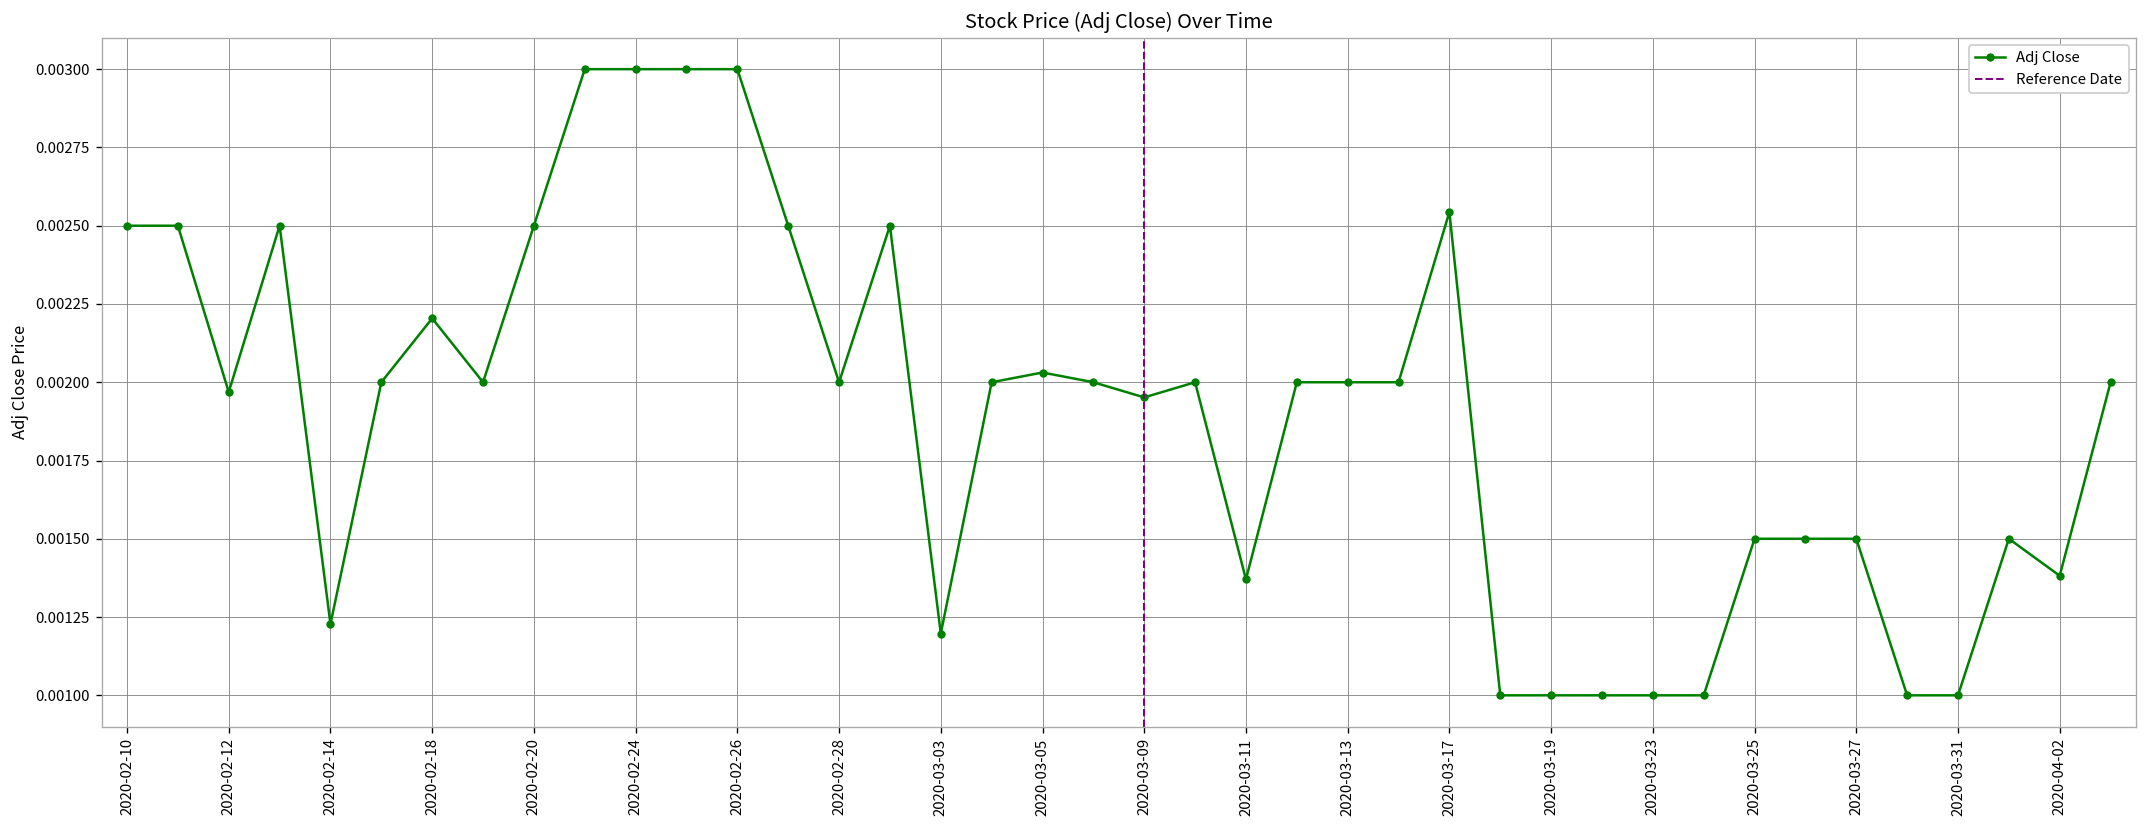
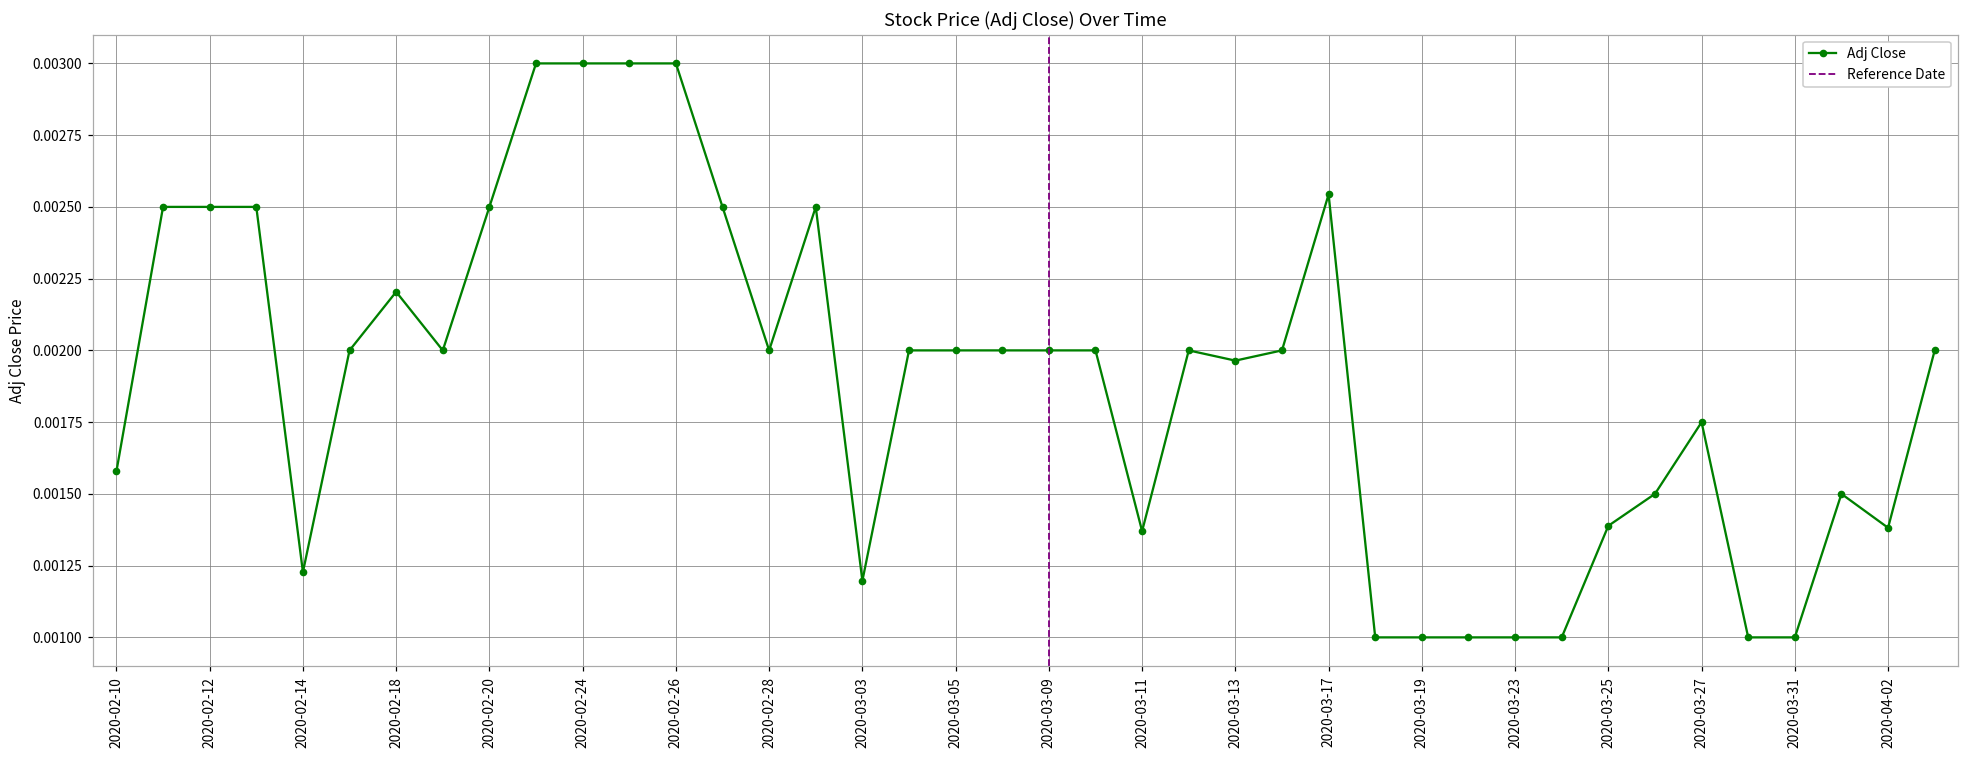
  {
-   "2020-02-10": 0.00250,
-   "2020-02-12": 0.00197,
+   "2020-02-10": 0.00158,
+   "2020-02-12": 0.00250,
    "2020-02-14": 0.00123,
    "2020-02-18": 0.00220,
    "2020-02-20": 0.00250,
    "2020-02-24": 0.00300,
    "2020-02-26": 0.00300,
    "2020-02-28": 0.00200,
    "2020-03-03": 0.00120,
-   "2020-03-05": 0.00203,
-   "2020-03-09": 0.00195,
+   "2020-03-05": 0.00200,
+   "2020-03-09": 0.00200,
    "2020-03-11": 0.00137,
-   "2020-03-13": 0.00200,
+   "2020-03-13": 0.00196,
    "2020-03-17": 0.00254,
    "2020-03-19": 0.00100,
    "2020-03-23": 0.00100,
-   "2020-03-25": 0.00150,
-   "2020-03-27": 0.00150,
+   "2020-03-25": 0.00139,
+   "2020-03-27": 0.00175,
    "2020-03-31": 0.00100,
    "2020-04-02": 0.00138
  }
